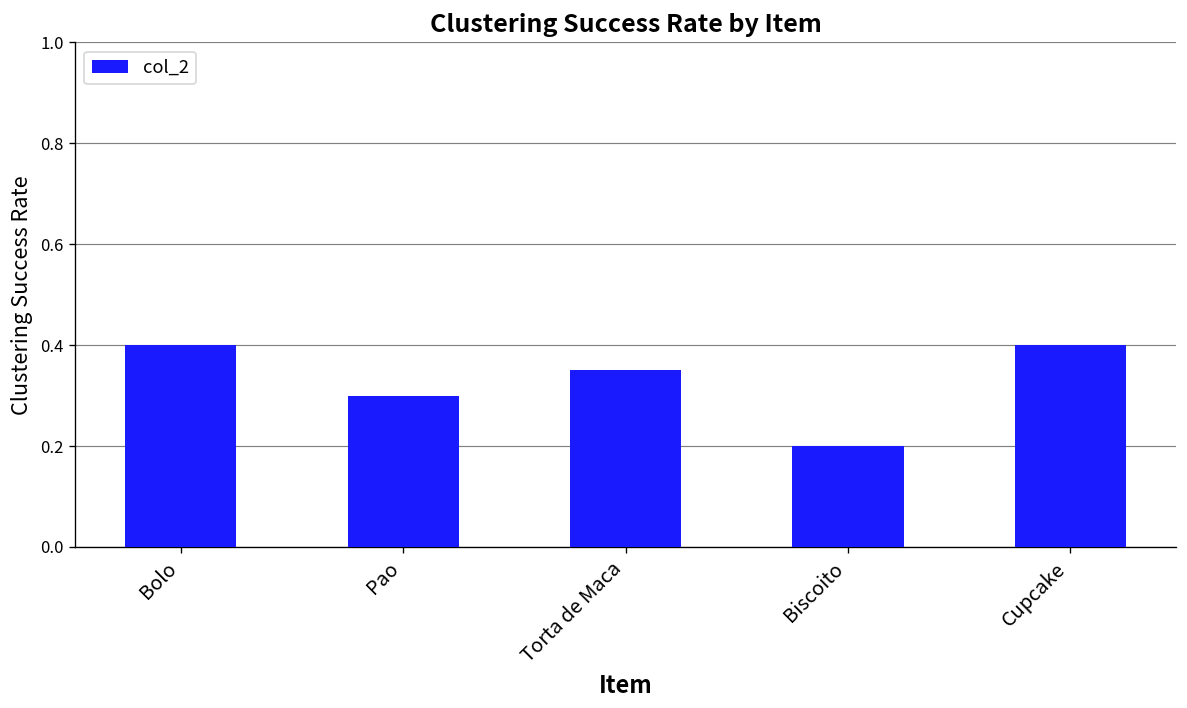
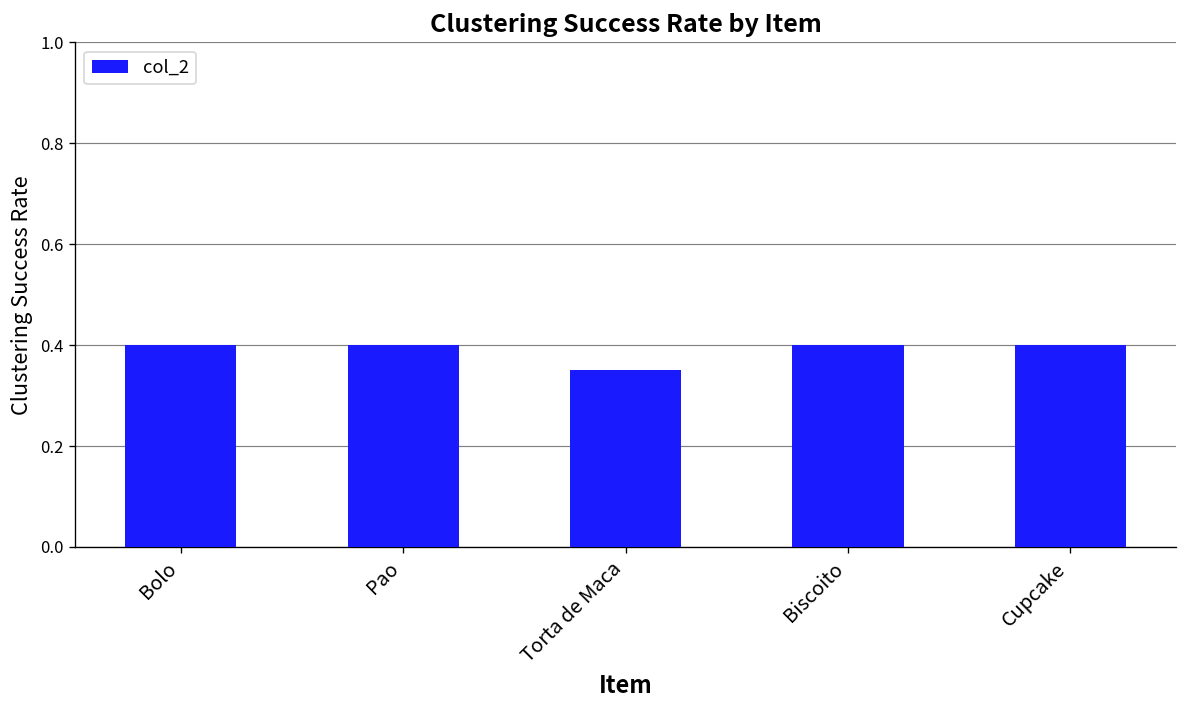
  {
    "Bolo": 0.4,
-   "Pao": 0.3,
+   "Pao": 0.4,
    "Torta de Maca": 0.35,
-   "Biscoito": 0.2,
+   "Biscoito": 0.4,
    "Cupcake": 0.4
  }
